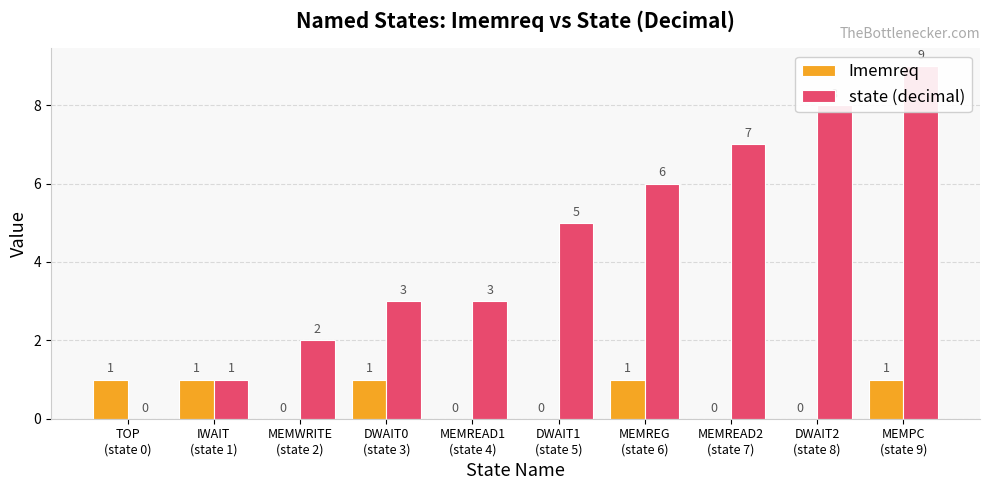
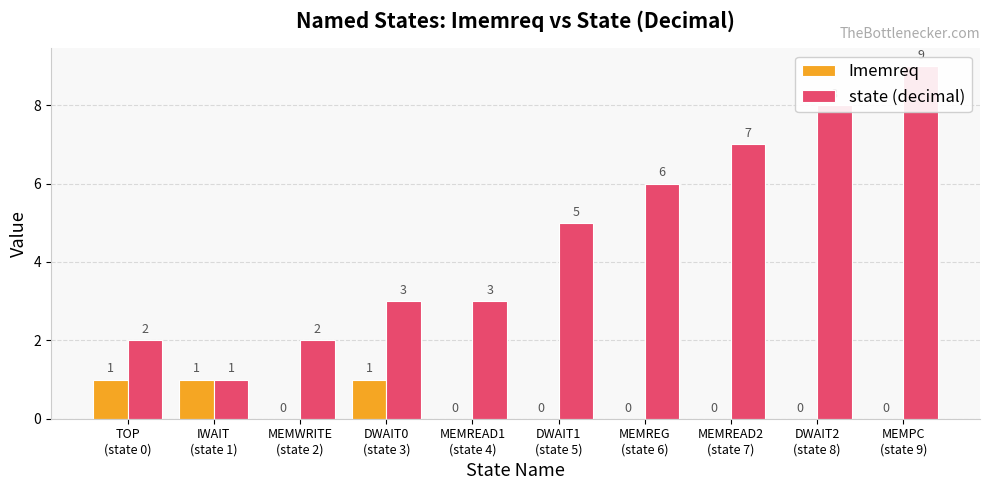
  {
    "Imemreq": {
      "TOP (state 0)": 1,
      "IWAIT (state 1)": 1,
      "MEMWRITE (state 2)": 0,
      "DWAIT0 (state 3)": 1,
      "MEMREAD1 (state 4)": 0,
      "DWAIT1 (state 5)": 0,
-     "MEMREG (state 6)": 1,
+     "MEMREG (state 6)": 0,
      "MEMREAD2 (state 7)": 0,
      "DWAIT2 (state 8)": 0,
-     "MEMPC (state 9)": 1
+     "MEMPC (state 9)": 0
    },
    "state (decimal)": {
-     "TOP (state 0)": 0,
+     "TOP (state 0)": 2,
      "IWAIT (state 1)": 1,
      "MEMWRITE (state 2)": 2,
      "DWAIT0 (state 3)": 3,
      "MEMREAD1 (state 4)": 3,
      "DWAIT1 (state 5)": 5,
      "MEMREG (state 6)": 6,
      "MEMREAD2 (state 7)": 7
    }
  }
